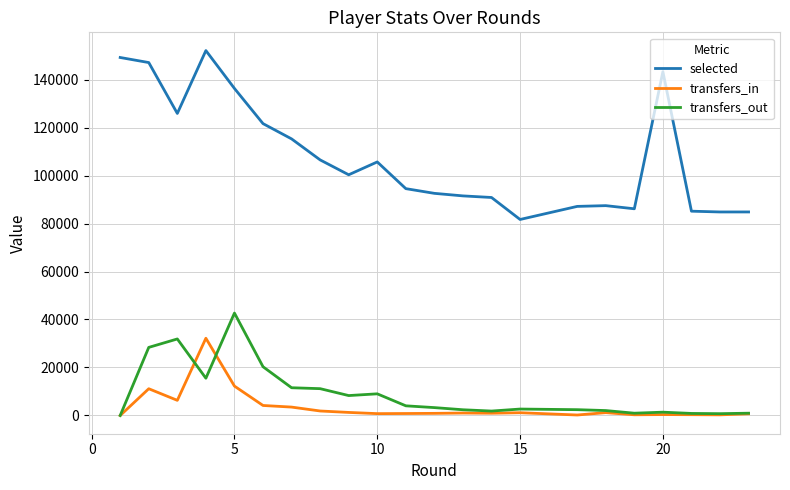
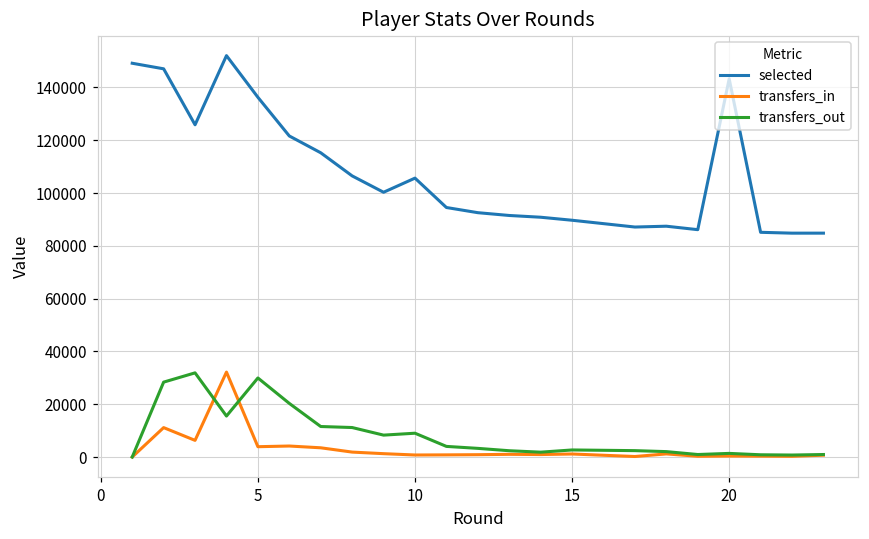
  {
    "selected": {
      "5": 136000,
      "10": 106000,
-     "15": 82000
+     "15": 90000
    },
    "transfers_in": {
-     "5": 12000,
+     "5": 4000,
      "10": 1000,
      "15": 1000
    },
    "transfers_out": {
-     "5": 43000,
+     "5": 30000,
      "10": 9000,
      "15": 3000
    }
  }
